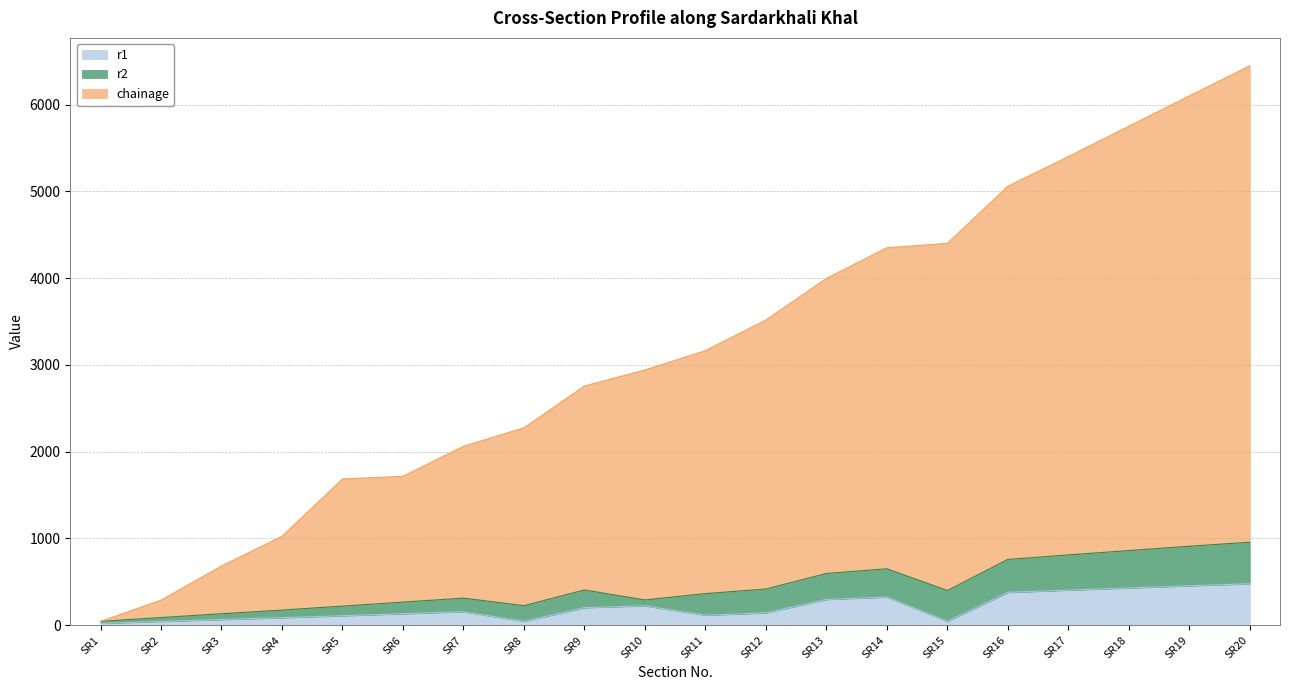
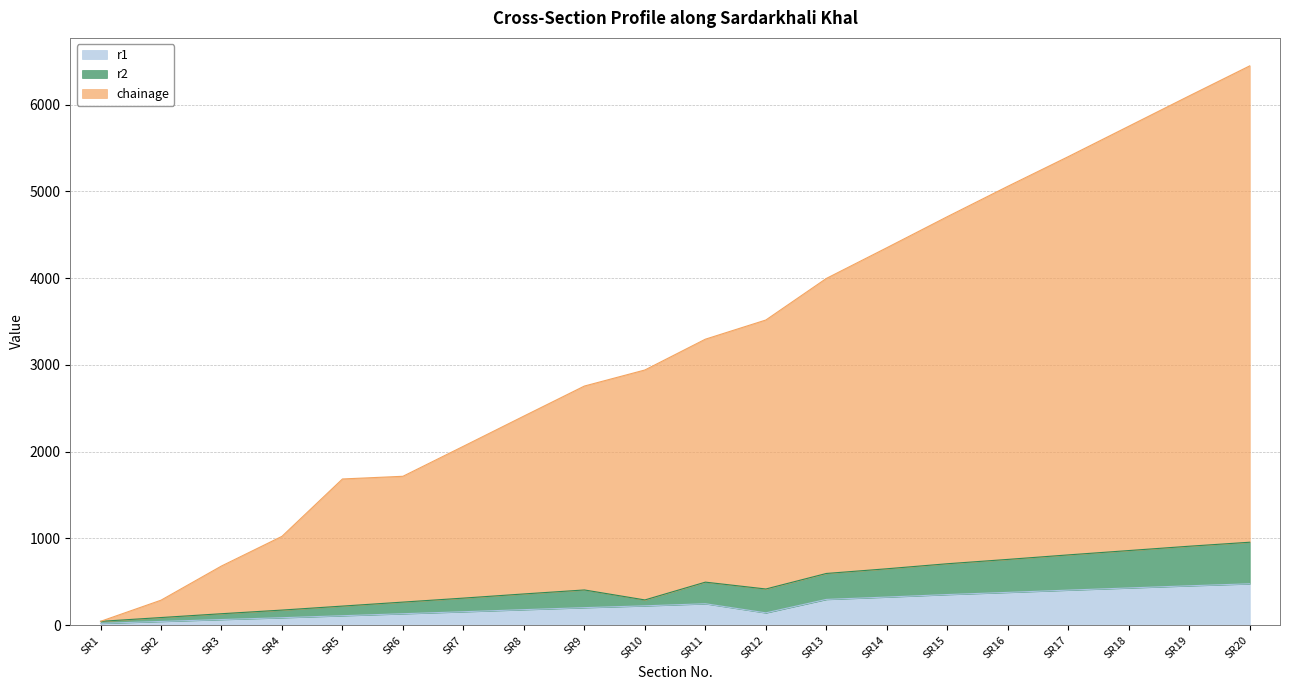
  {
    "r1": {
      "SR2": 0,
      "SR3": 100,
      "SR4": 100,
      "SR5": 100,
      "SR6": 100,
      "SR7": 200,
-     "SR8": 0,
+     "SR8": 200,
      "SR9": 200,
      "SR10": 200,
-     "SR11": 100,
+     "SR11": 200,
      "SR12": 100,
      "SR13": 300,
      "SR14": 300,
-     "SR15": 0,
+     "SR15": 400,
      "SR16": 400,
      "SR17": 400,
      "SR18": 400,
      "SR19": 500,
      "SR20": 500
    },
    "r2": {
      "SR2": 0,
      "SR3": 100,
      "SR4": 100,
      "SR5": 100,
      "SR6": 100,
      "SR7": 200,
      "SR8": 200,
      "SR9": 200,
      "SR10": 100,
      "SR11": 200,
      "SR12": 300,
      "SR13": 300,
      "SR14": 300,
      "SR15": 400,
      "SR16": 400,
      "SR17": 400,
      "SR18": 400,
      "SR19": 500,
      "SR20": 500
    },
    "chainage": {
      "SR2": 200,
      "SR3": 600,
      "SR4": 900,
      "SR5": 1500,
      "SR6": 1500,
      "SR7": 1800,
      "SR8": 2100,
      "SR9": 2400,
      "SR10": 2700,
      "SR11": 2800,
      "SR12": 3100,
      "SR13": 3400,
      "SR14": 3700,
      "SR15": 4000,
      "SR16": 4300,
      "SR17": 4600,
      "SR18": 4900,
      "SR19": 5200,
      "SR20": 5500
    }
  }
